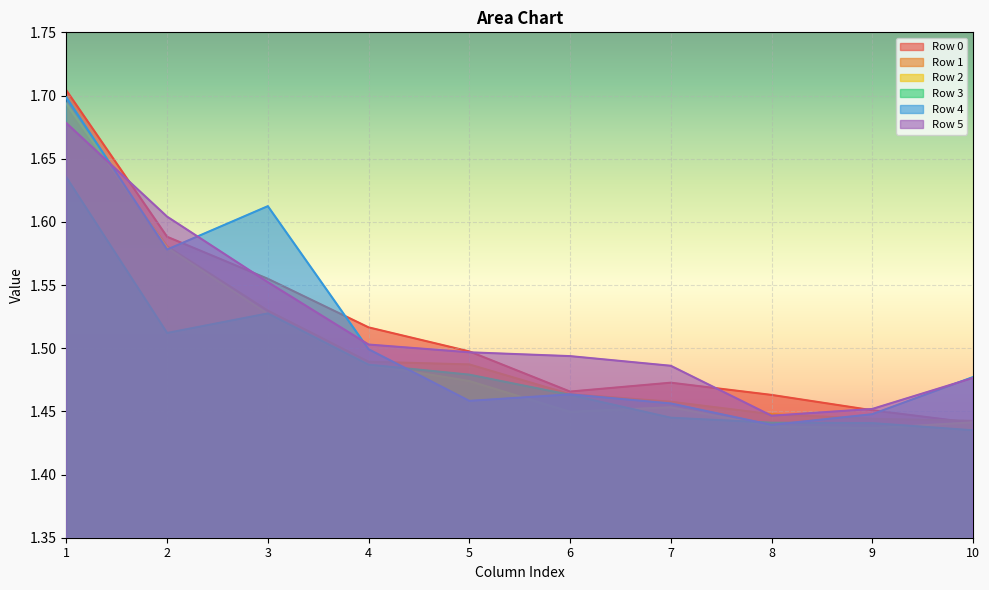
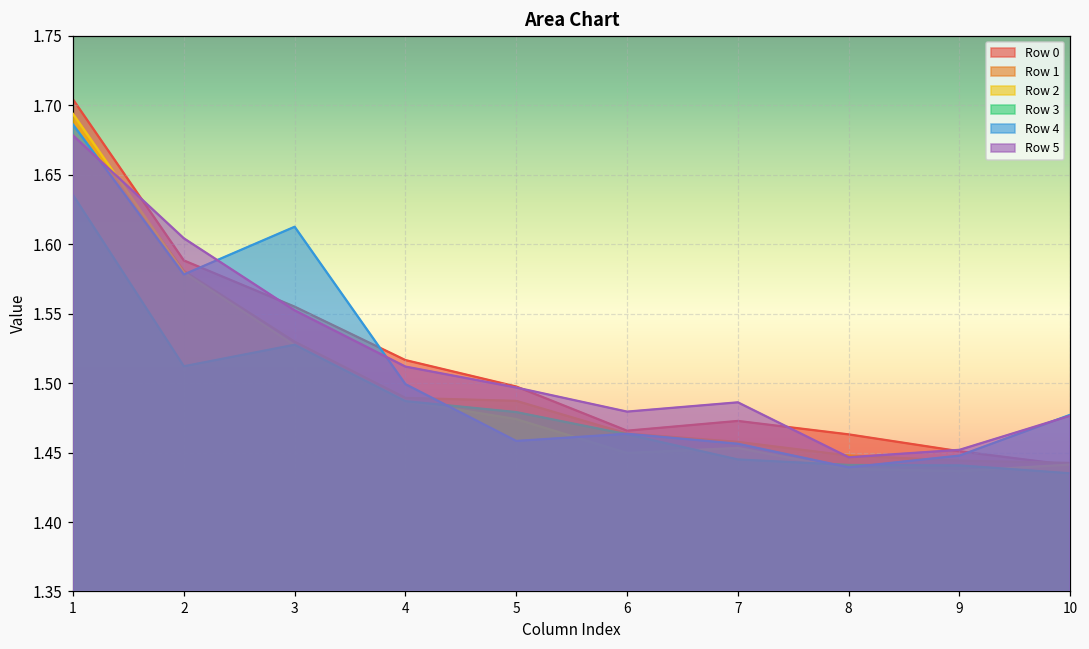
  {
    "Row 2": {
      "1": 1.694,
      "5": 1.474,
      "6": 1.450,
      "7": 1.453,
      "9": 1.437
    },
    "Row 3": {
      "1": 1.635,
      "2": 1.512,
      "5": 1.479,
      "7": 1.445,
      "9": 1.441,
      "10": 1.435
    },
    "Row 4": {
-     "1": 1.698,
+     "1": 1.686,
      "3": 1.612,
      "4": 1.499,
      "5": 1.458,
      "9": 1.448
    },
    "Row 5": {
      "1": 1.678,
      "2": 1.604,
      "3": 1.552,
-     "4": 1.503,
-     "6": 1.494,
+     "4": 1.512,
+     "6": 1.479,
      "7": 1.486
    }
  }
